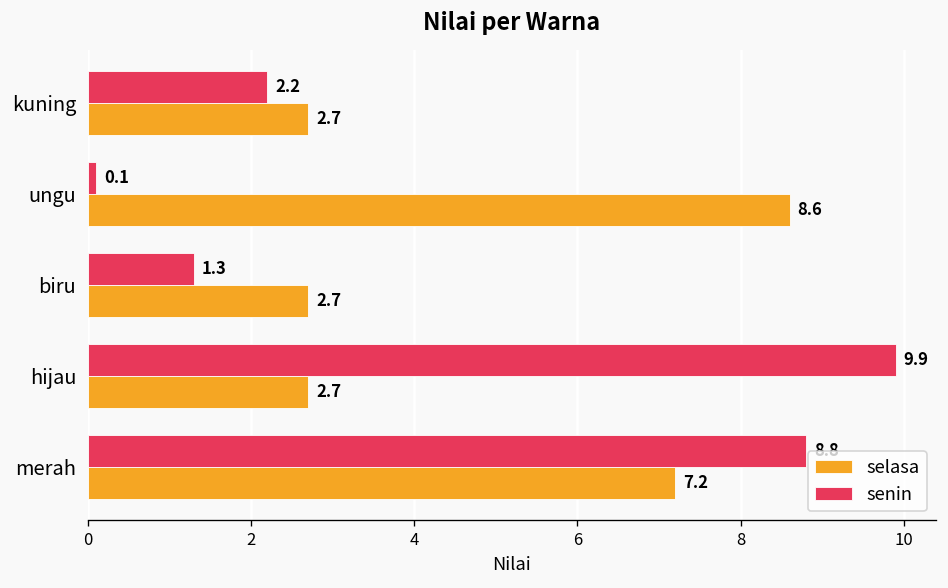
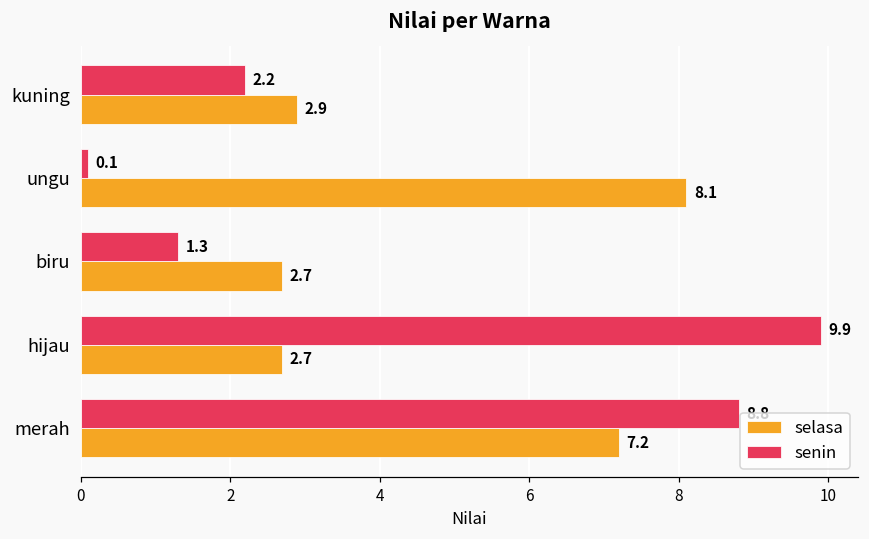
  {
    "selasa": {
-     "kuning": 2.7,
-     "ungu": 8.6,
+     "kuning": 2.9,
+     "ungu": 8.1,
      "biru": 2.7,
      "hijau": 2.7,
      "merah": 7.2
    },
    "senin": {
      "kuning": 2.2,
      "ungu": 0.1,
      "biru": 1.3,
      "hijau": 9.9
    }
  }
